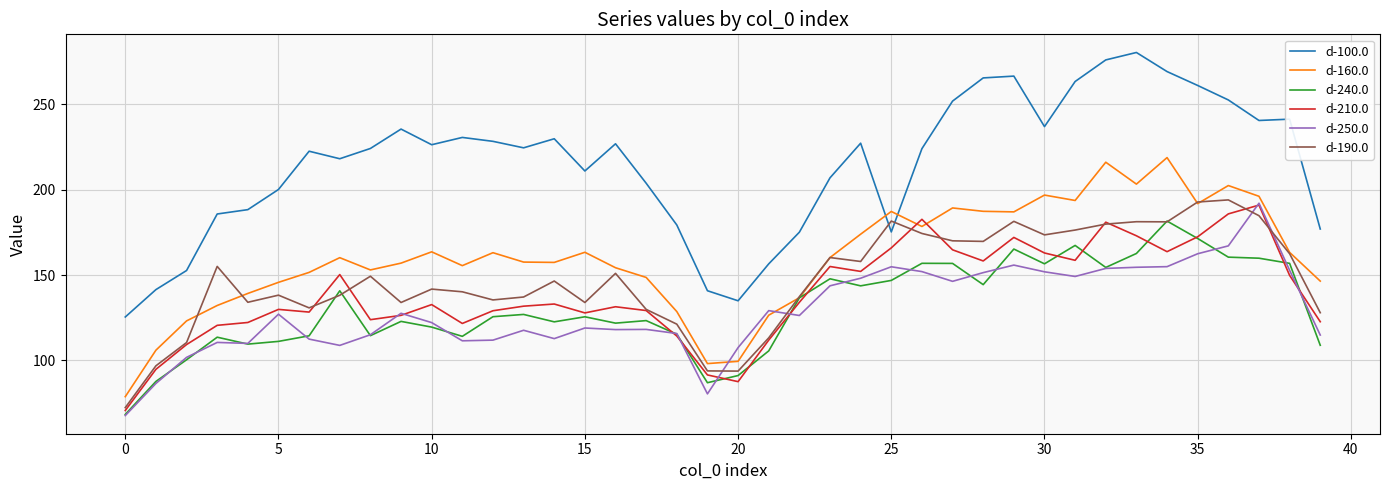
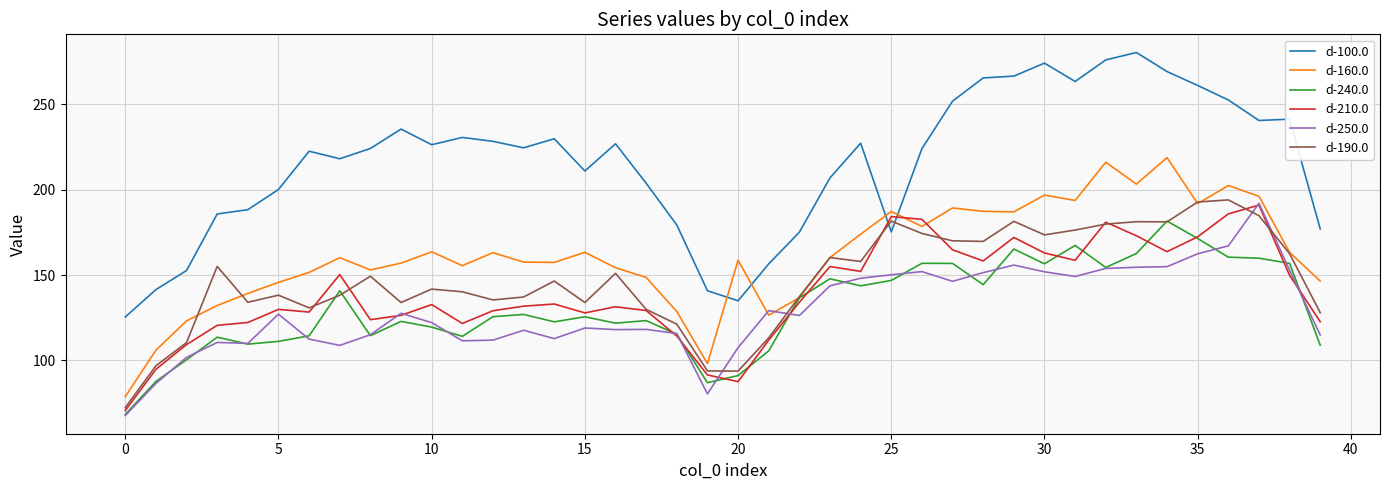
  {
    "d-100.0": {
      "0": 125,
      "5": 200,
      "10": 226,
      "15": 211,
      "20": 135,
      "25": 175,
-     "30": 237,
+     "30": 274,
      "35": 261
    },
    "d-160.0": {
      "0": 79,
      "5": 146,
      "10": 164,
      "15": 163,
-     "20": 99,
+     "20": 159,
      "25": 187,
      "30": 197
    },
    "d-240.0": {
      "5": 111,
      "10": 119,
      "15": 126,
      "20": 91,
      "25": 147,
      "30": 157
    },
    "d-210.0": {
      "0": 71,
      "5": 130,
      "10": 133,
      "15": 128,
      "20": 87,
-     "25": 166,
+     "25": 184,
      "30": 163
    },
    "d-250.0": {
      "5": 127,
      "10": 122,
      "15": 119,
      "20": 107,
-     "25": 155,
+     "25": 150,
      "30": 152,
      "35": 162
    },
    "d-190.0": {
      "0": 72,
      "5": 138,
      "10": 142,
      "15": 134,
      "20": 94,
      "25": 182,
      "30": 174
    }
  }
